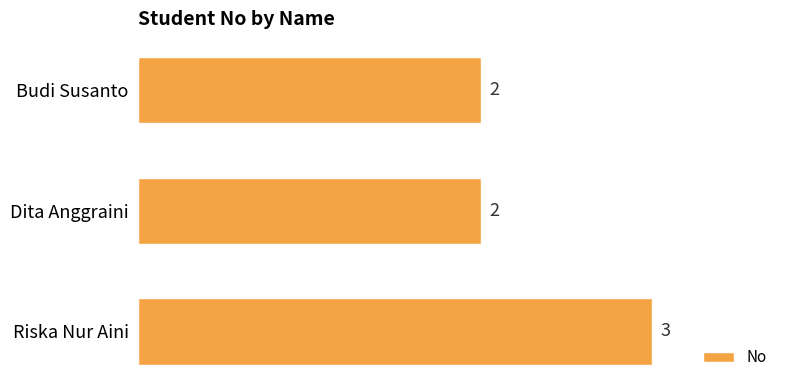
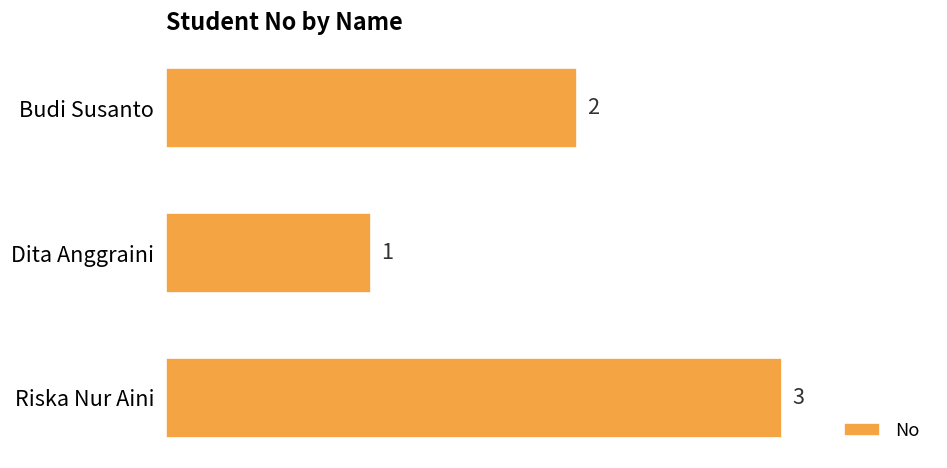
  {
    "Budi Susanto": 2,
-   "Dita Anggraini": 2,
+   "Dita Anggraini": 1,
    "Riska Nur Aini": 3
  }
